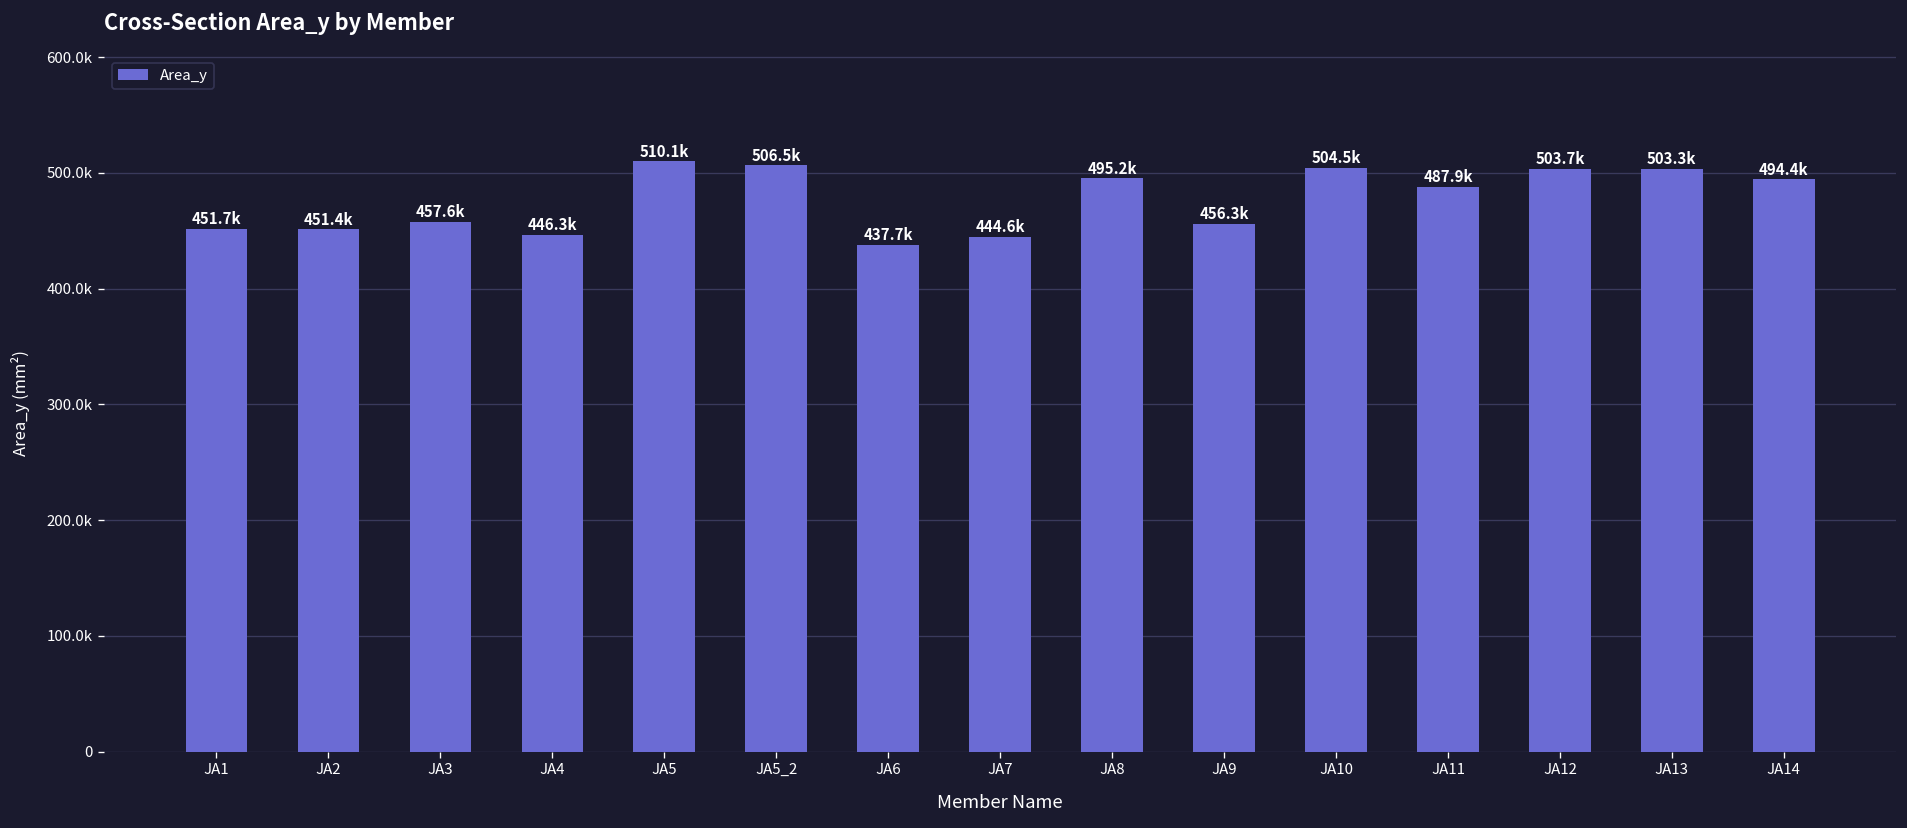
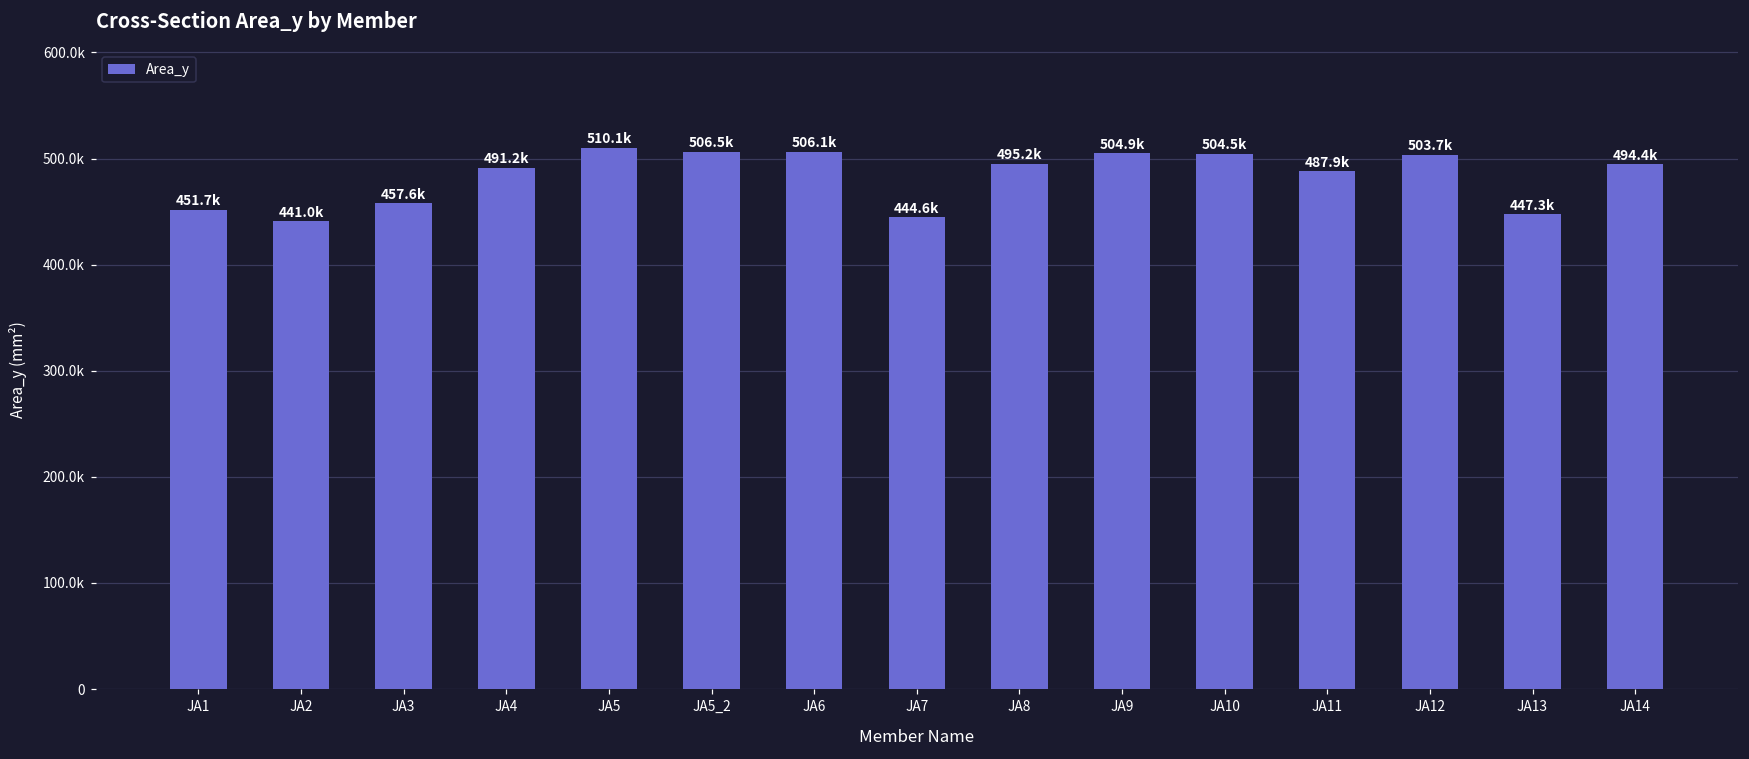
  {
    "JA1": "451.7k",
-   "JA2": "451.4k",
+   "JA2": "441.0k",
    "JA3": "457.6k",
-   "JA4": "446.3k",
+   "JA4": "491.2k",
    "JA5": "510.1k",
    "JA5_2": "506.5k",
-   "JA6": "437.7k",
+   "JA6": "506.1k",
    "JA7": "444.6k",
    "JA8": "495.2k",
-   "JA9": "456.3k",
+   "JA9": "504.9k",
    "JA10": "504.5k",
    "JA11": "487.9k",
    "JA12": "503.7k",
-   "JA13": "503.3k",
+   "JA13": "447.3k",
    "JA14": "494.4k"
  }
